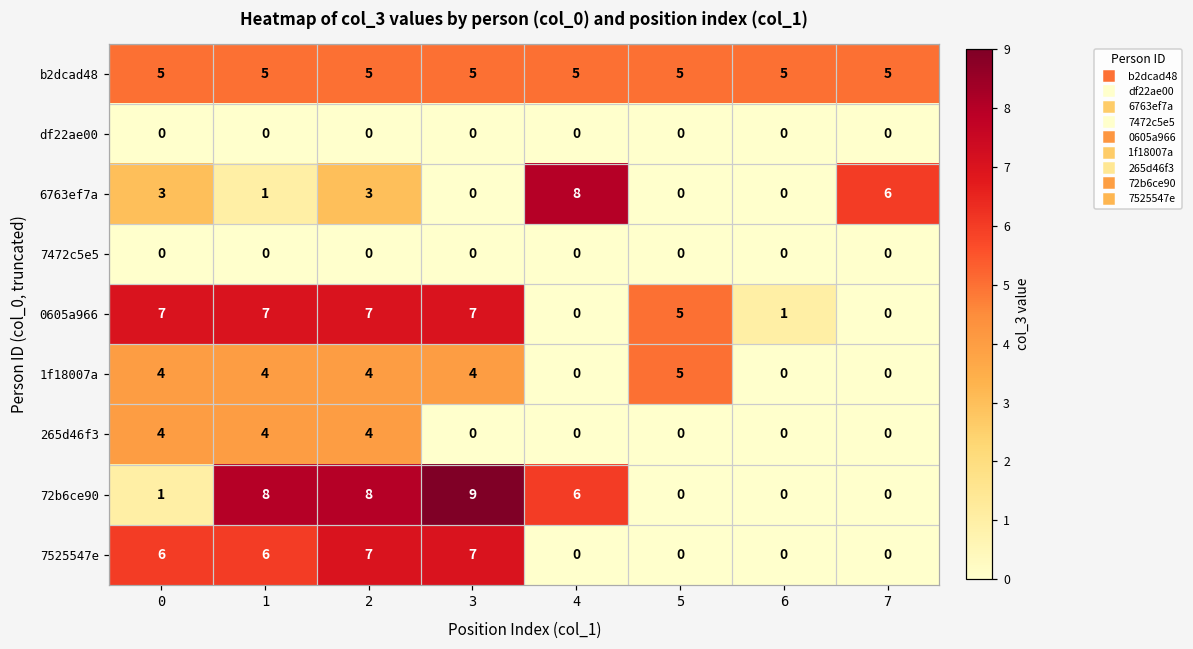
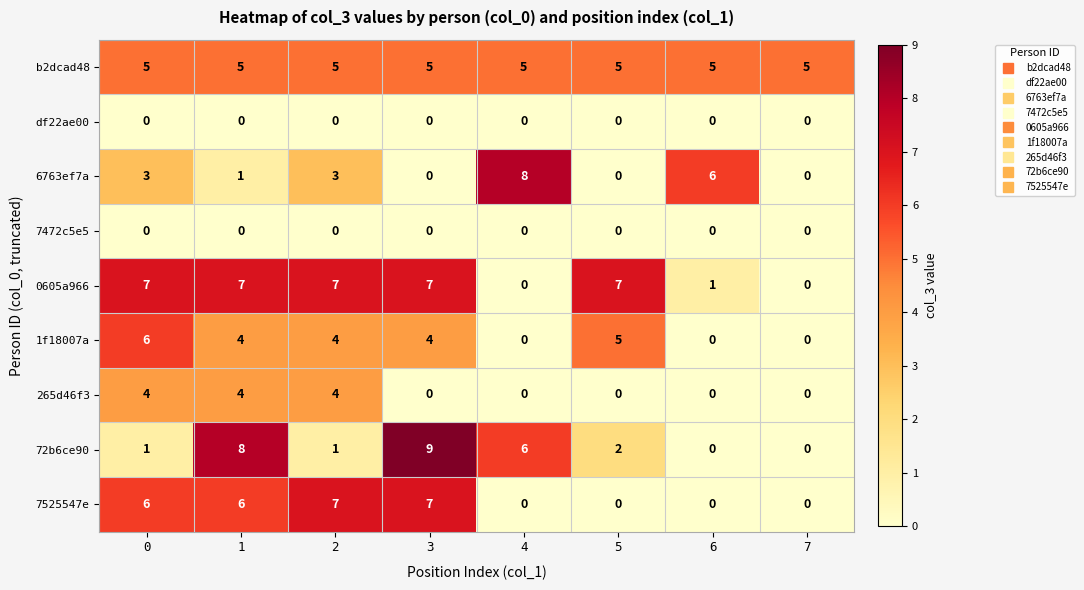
  {
    "b2dcad48": {
      "0": 5,
      "1": 5,
      "2": 5,
      "3": 5,
      "4": 5,
      "5": 5,
      "6": 5,
      "7": 5
    },
    "df22ae00": {
      "0": 0,
      "1": 0,
      "2": 0,
      "3": 0,
      "4": 0,
      "5": 0,
      "6": 0,
      "7": 0
    },
    "6763ef7a": {
      "0": 3,
      "1": 1,
      "2": 3,
      "3": 0,
      "4": 8,
      "5": 0,
-     "6": 0,
-     "7": 6
+     "6": 6,
+     "7": 0
    },
    "7472c5e5": {
      "0": 0,
      "1": 0,
      "2": 0,
      "3": 0,
      "4": 0,
      "5": 0,
      "6": 0,
      "7": 0
    },
    "0605a966": {
      "0": 7,
      "1": 7,
      "2": 7,
      "3": 7,
      "4": 0,
-     "5": 5,
+     "5": 7,
      "6": 1,
      "7": 0
    },
    "1f18007a": {
-     "0": 4,
+     "0": 6,
      "1": 4,
      "2": 4,
      "3": 4,
      "4": 0,
      "5": 5,
      "6": 0,
      "7": 0
    },
    "265d46f3": {
      "0": 4,
      "1": 4,
      "2": 4,
      "3": 0,
      "4": 0,
      "5": 0,
      "6": 0,
      "7": 0
    },
    "72b6ce90": {
      "0": 1,
      "1": 8,
-     "2": 8,
+     "2": 1,
      "3": 9,
      "4": 6,
-     "5": 0,
+     "5": 2,
      "6": 0,
      "7": 0
    },
    "7525547e": {
      "0": 6,
      "1": 6,
      "2": 7,
      "3": 7,
      "4": 0,
      "5": 0,
      "6": 0,
      "7": 0
    }
  }
